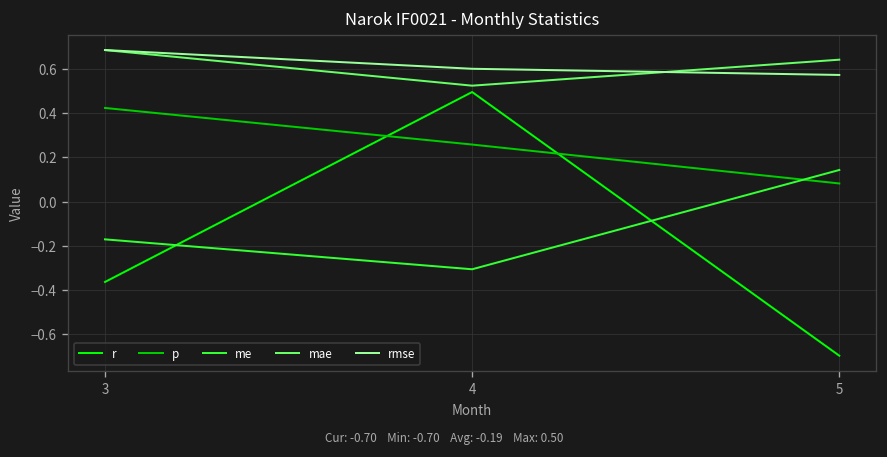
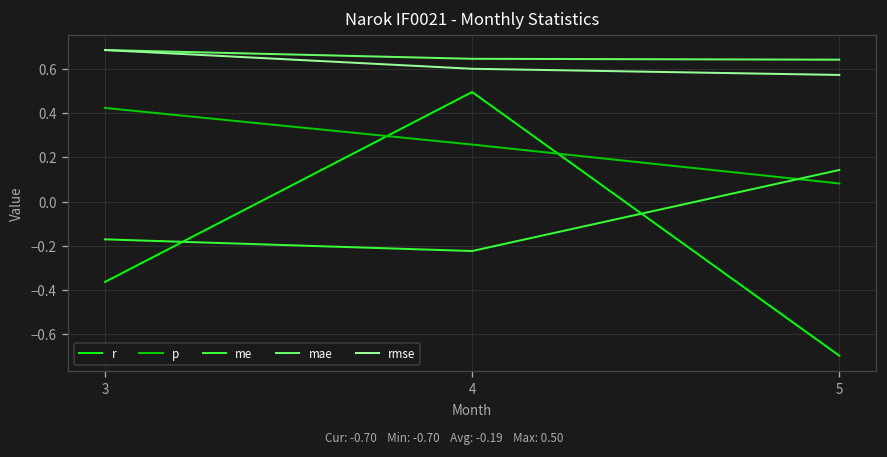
  {
    "me": {
      "3": -0.17,
-     "4": -0.31,
+     "4": -0.22,
      "5": 0.14
    },
    "mae": {
-     "4": 0.52,
+     "4": 0.65,
      "5": 0.64
    },
    "rmse": {
      "4": 0.60,
      "5": 0.57
    }
  }
